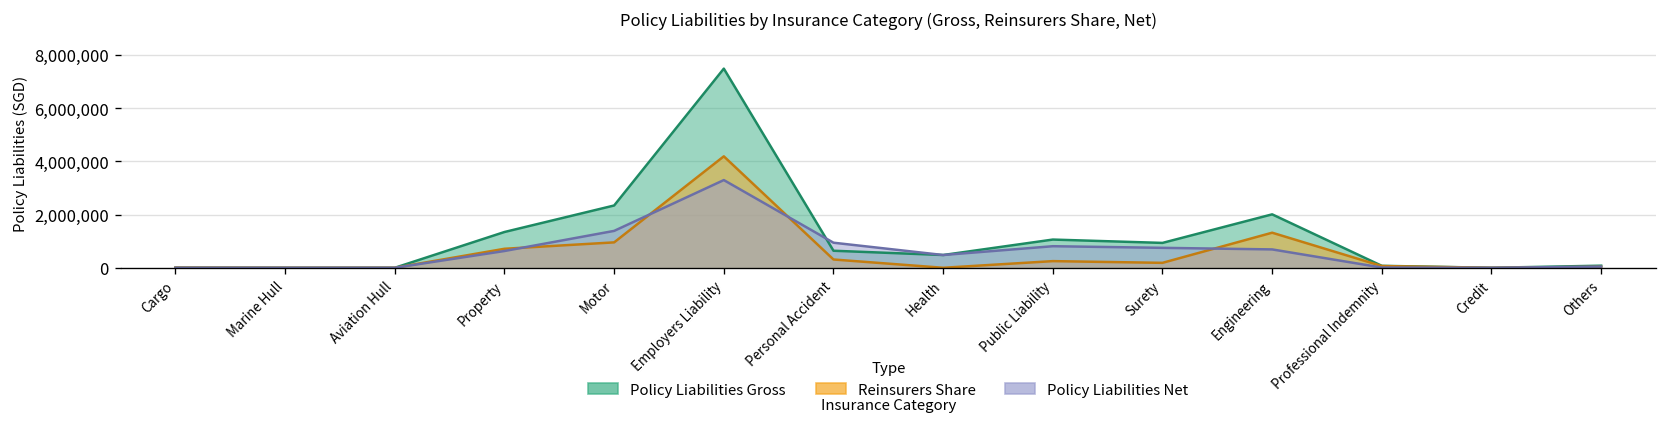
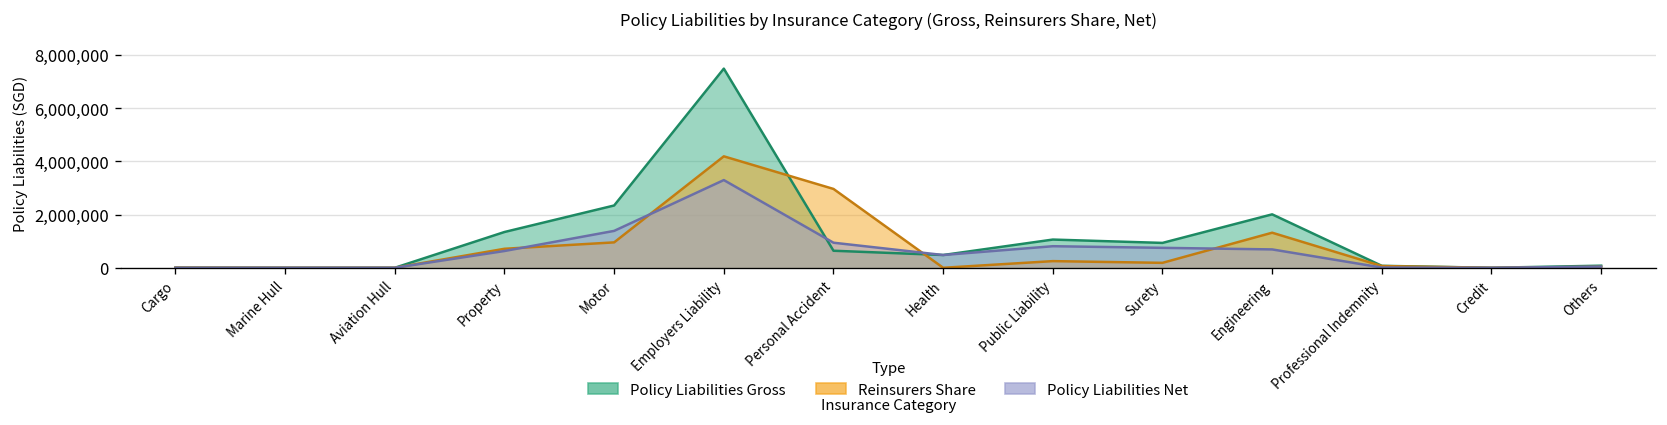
  {
    "Policy Liabilities Gross": {
      "Property": "1,300,000",
      "Motor": "2,300,000",
      "Employers Liability": "7,500,000",
      "Personal Accident": "600,000",
      "Public Liability": "1,100,000",
      "Surety": "900,000",
      "Engineering": "2,000,000"
    },
    "Reinsurers Share": {
      "Motor": "1,000,000",
      "Employers Liability": "4,200,000",
-     "Personal Accident": "300,000",
+     "Personal Accident": "3,000,000",
      "Health": "0",
      "Public Liability": "300,000",
      "Surety": "200,000",
      "Engineering": "1,300,000"
    },
    "Policy Liabilities Net": {
      "Motor": "1,400,000",
      "Employers Liability": "3,300,000",
      "Personal Accident": "900,000",
      "Public Liability": "800,000",
      "Surety": "800,000",
      "Engineering": "700,000"
    }
  }
